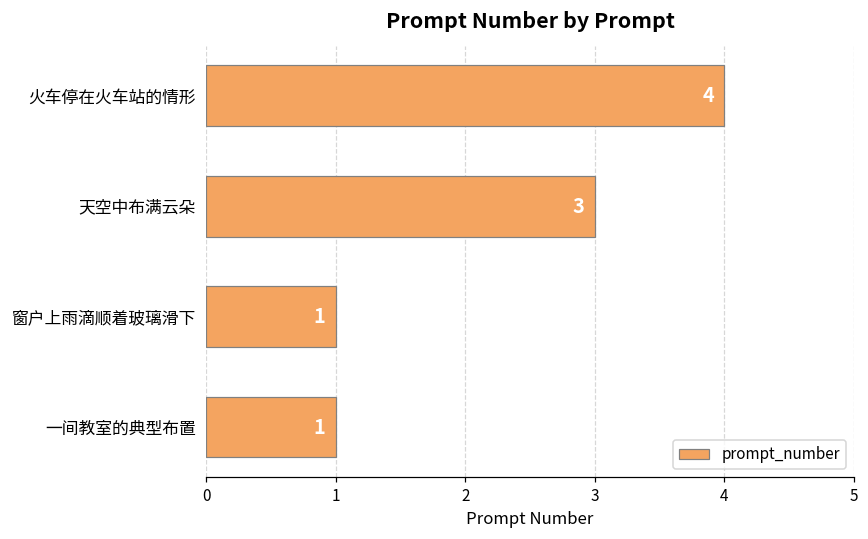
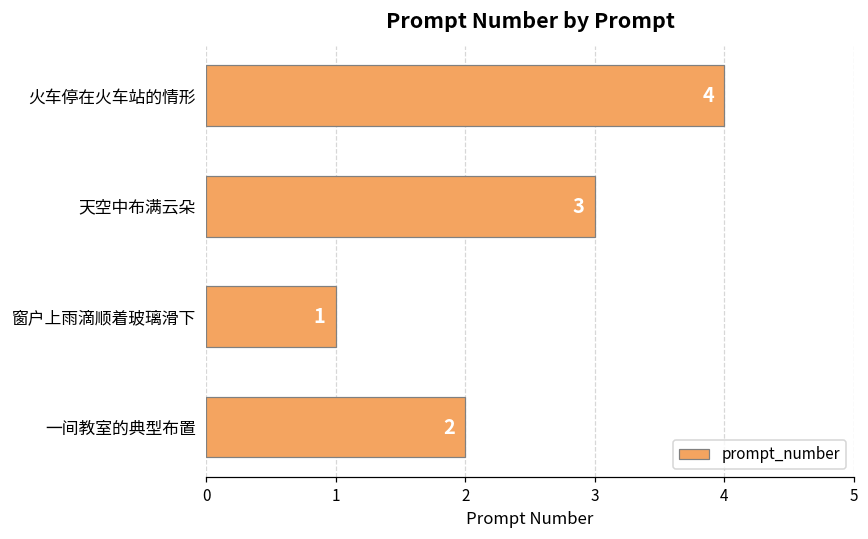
  {
    "火车停在火车站的情形": 4,
    "天空中布满云朵": 3,
    "窗户上雨滴顺着玻璃滑下": 1,
-   "一间教室的典型布置": 1
+   "一间教室的典型布置": 2
  }
